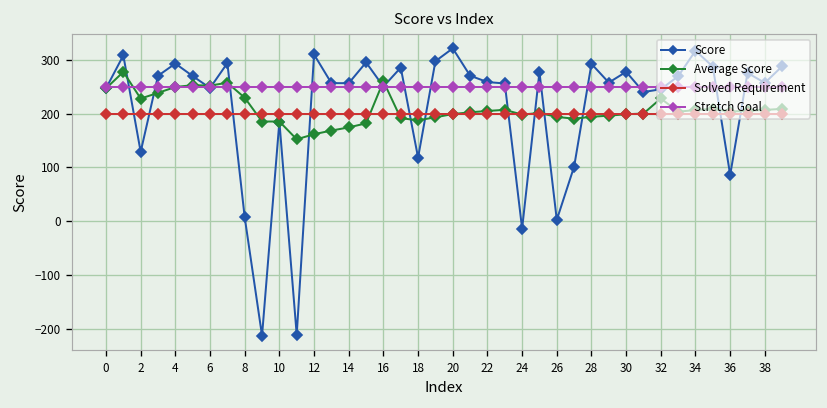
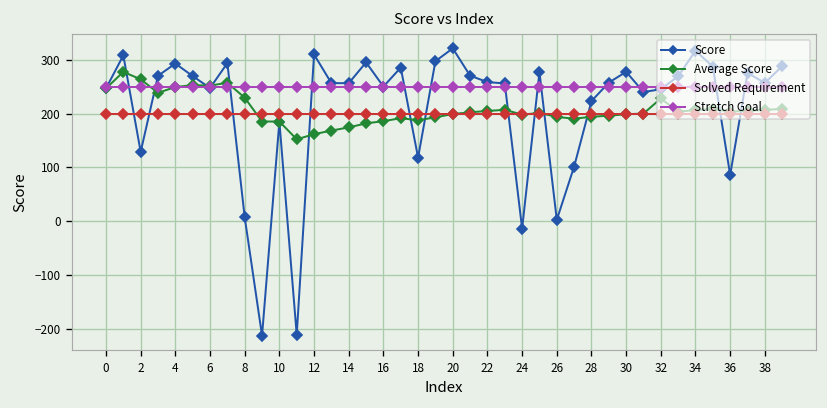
  {
    "Score": {
      "2": 130,
      "4": 290,
      "8": 10,
      "12": 310,
      "14": 260,
      "18": 120,
      "20": 320,
      "22": 260,
      "24": -10,
      "26": 0,
-     "28": 290,
+     "28": 220,
      "30": 280,
      "36": 90
    },
    "Average Score": {
-     "2": 230,
+     "2": 260,
      "8": 230,
      "12": 160,
      "14": 170,
-     "16": 260,
+     "16": 190,
      "18": 190,
      "26": 190,
      "28": 190
    },
    "Solved Requirement": {
      "0": 200,
      "2": 200,
      "4": 200,
      "6": 200,
      "8": 200,
      "10": 200,
      "12": 200,
      "14": 200,
      "16": 200,
      "18": 200,
      "26": 200,
      "28": 200
    },
    "Stretch Goal": {
      "2": 250,
      "8": 250,
      "10": 250,
      "12": 250,
      "14": 250,
      "18": 250,
      "20": 250,
      "22": 250,
      "24": 250,
      "26": 250,
      "28": 250,
      "30": 250
    }
  }
